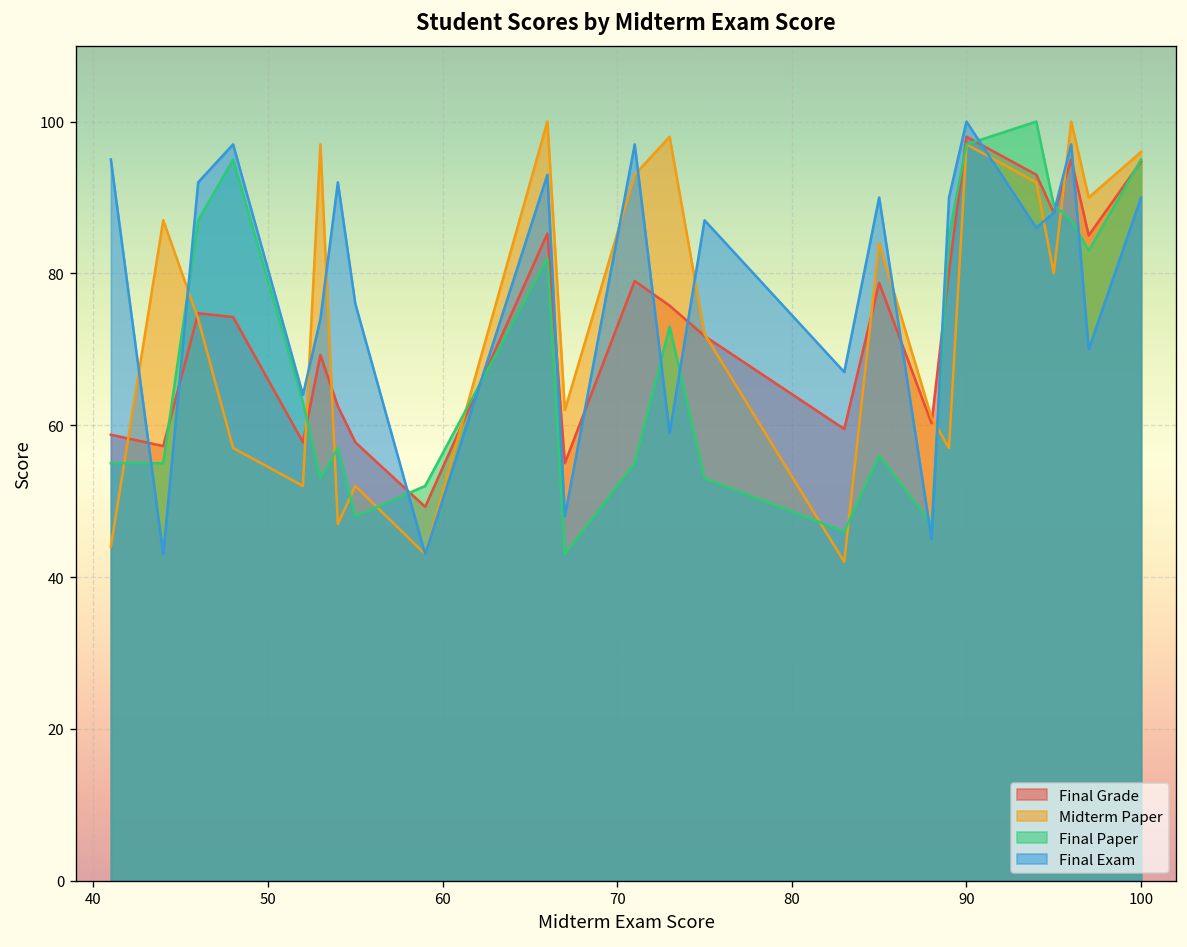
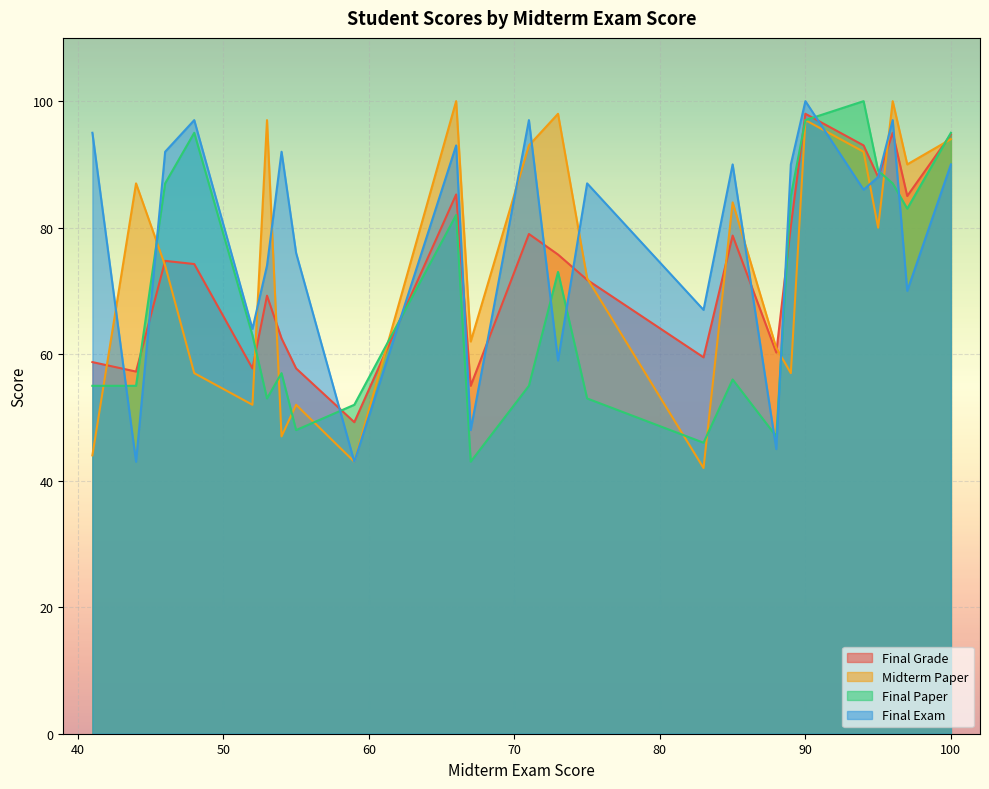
  {
    "Final Grade": {
      "90": 98
    },
    "Midterm Paper": {
-     "100": 96
+     "100": 94
    },
    "Final Exam": {
      "90": 100,
      "100": 90
    }
  }
